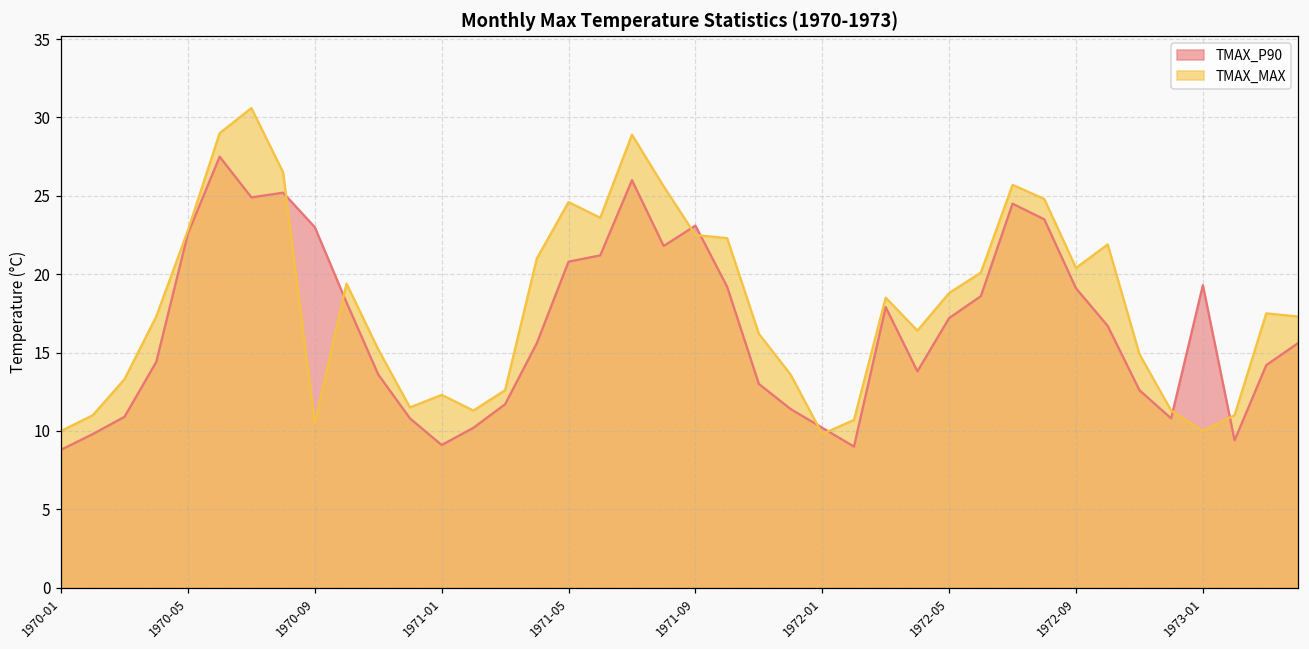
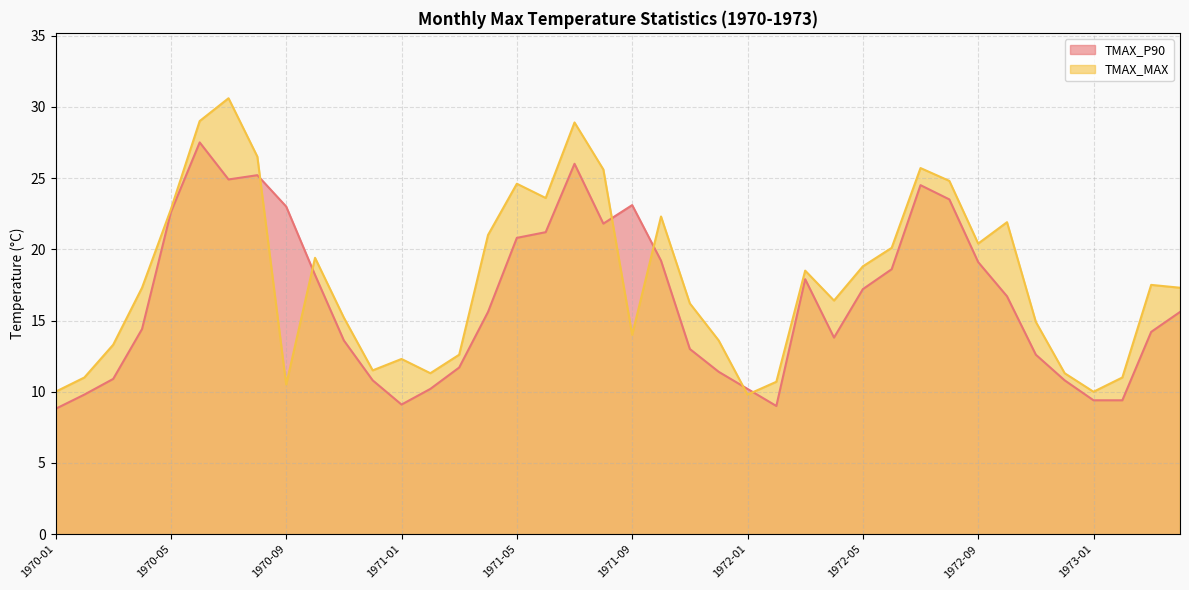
  {
    "TMAX_P90": {
      "1970-01": 8.8,
      "1970-05": 22.6,
      "1970-09": 23.0,
      "1971-01": 9.1,
      "1971-05": 20.8,
      "1971-09": 23.1,
      "1972-01": 10.2,
      "1972-05": 17.2,
      "1972-09": 19.1,
-     "1973-01": 19.3
+     "1973-01": 9.4
    },
    "TMAX_MAX": {
      "1970-01": 10.0,
      "1970-05": 22.8,
      "1970-09": 10.5,
      "1971-01": 12.3,
      "1971-05": 24.6,
-     "1971-09": 22.5,
+     "1971-09": 14.0,
      "1972-01": 9.8,
      "1972-05": 18.8,
      "1972-09": 20.4,
      "1973-01": 10.0
    }
  }
